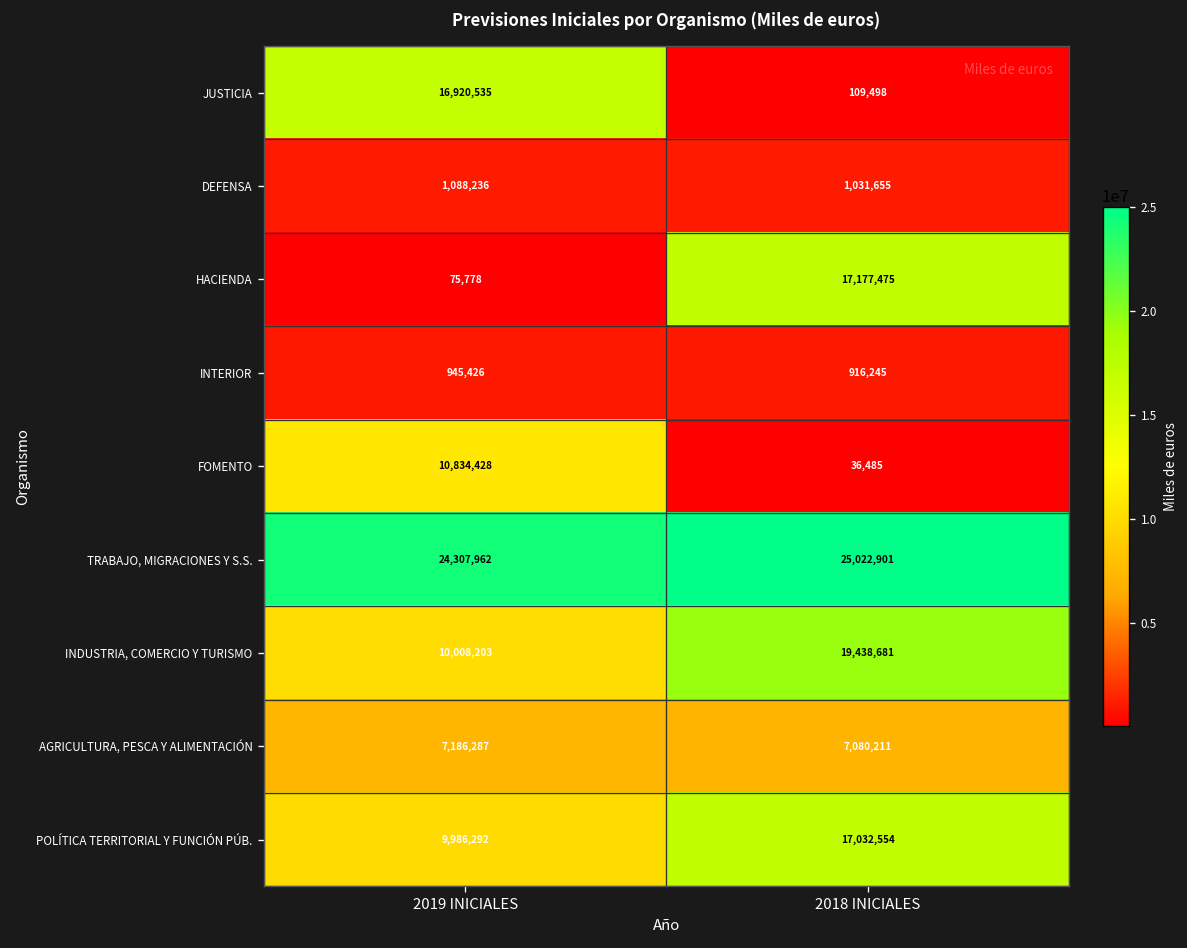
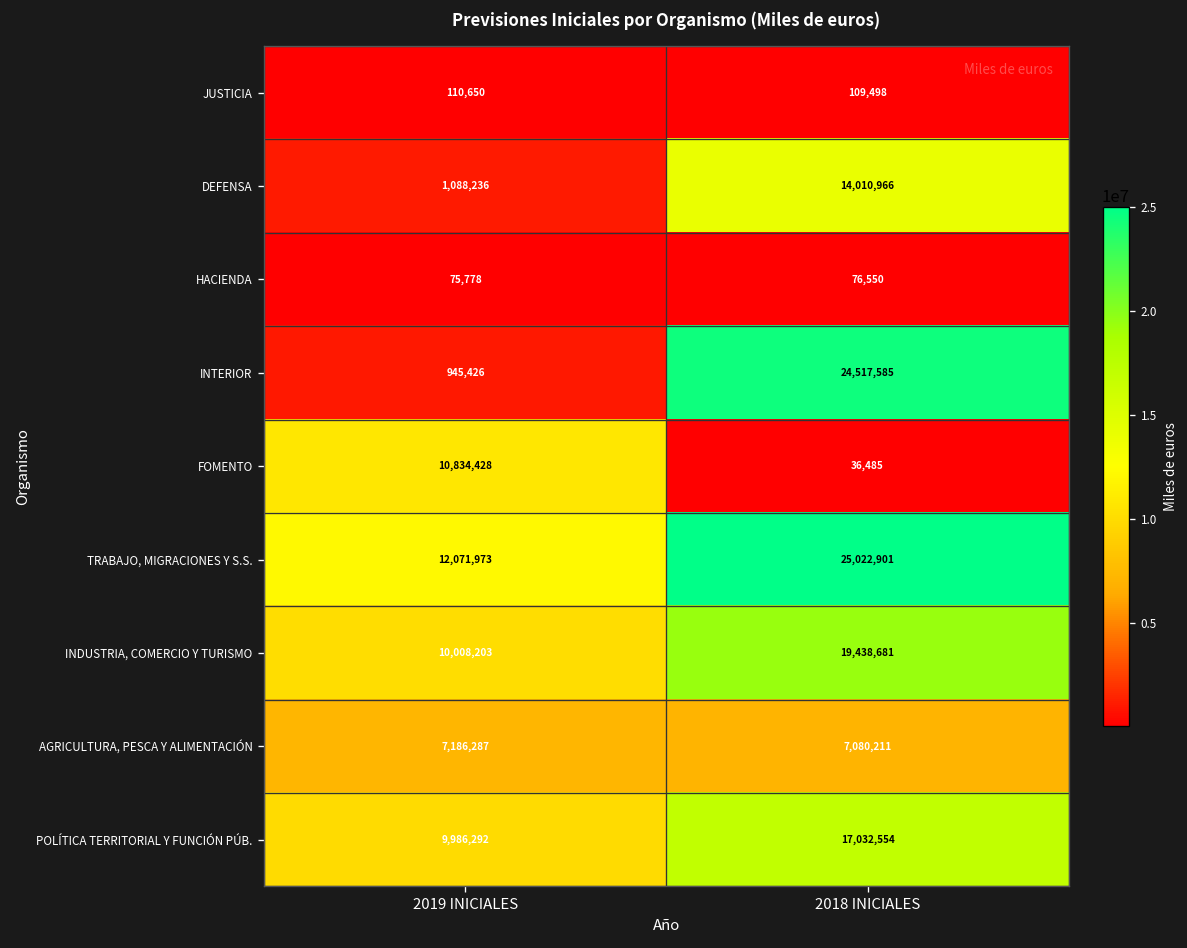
  {
    "JUSTICIA": {
-     "2019 INICIALES": "16,920,535"
+     "2019 INICIALES": "110,650"
    },
    "DEFENSA": {
      "2019 INICIALES": "1,088,236",
-     "2018 INICIALES": "1,031,655"
+     "2018 INICIALES": "14,010,966"
    },
    "HACIENDA": {
      "2019 INICIALES": "75,778",
-     "2018 INICIALES": "17,177,475"
+     "2018 INICIALES": "76,550"
    },
    "INTERIOR": {
      "2019 INICIALES": "945,426",
-     "2018 INICIALES": "916,245"
+     "2018 INICIALES": "24,517,585"
    },
    "FOMENTO": {
      "2019 INICIALES": "10,834,428",
      "2018 INICIALES": "36,485"
    },
    "TRABAJO, MIGRACIONES Y S.S.": {
-     "2019 INICIALES": "24,307,962",
+     "2019 INICIALES": "12,071,973",
      "2018 INICIALES": "25,022,901"
    },
    "INDUSTRIA, COMERCIO Y TURISMO": {
      "2019 INICIALES": "10,008,203",
      "2018 INICIALES": "19,438,681"
    },
    "AGRICULTURA, PESCA Y ALIMENTACIÓN": {
      "2019 INICIALES": "7,186,287",
      "2018 INICIALES": "7,080,211"
    },
    "POLÍTICA TERRITORIAL Y FUNCIÓN PÚB.": {
      "2019 INICIALES": "9,986,292",
      "2018 INICIALES": "17,032,554"
    }
  }
